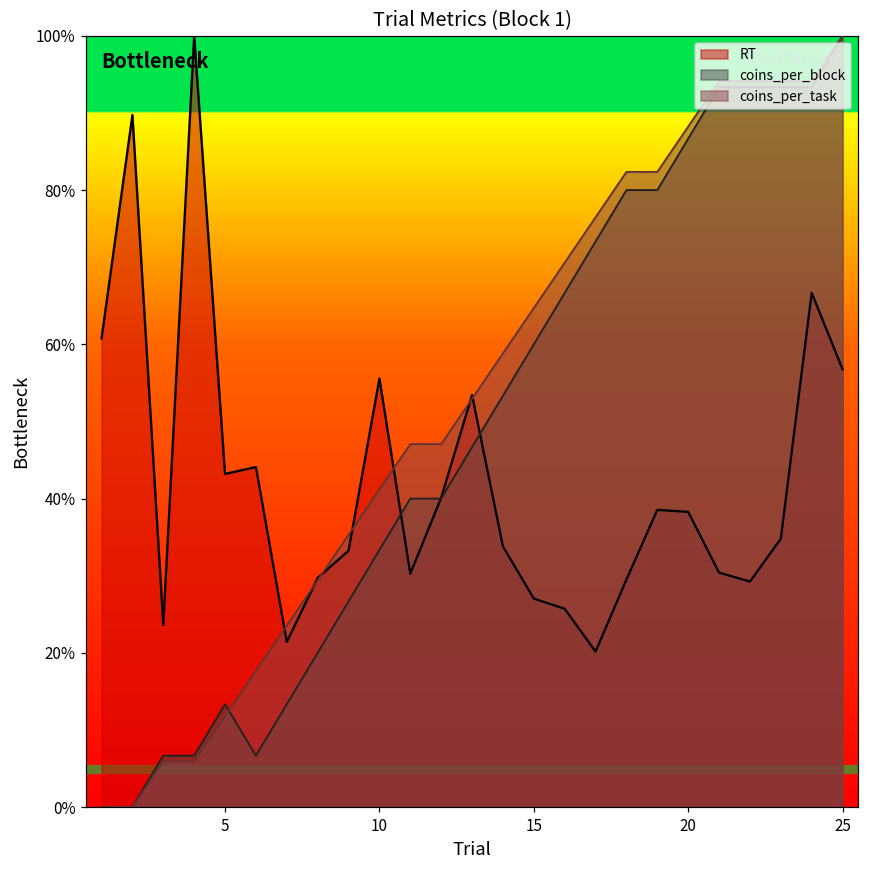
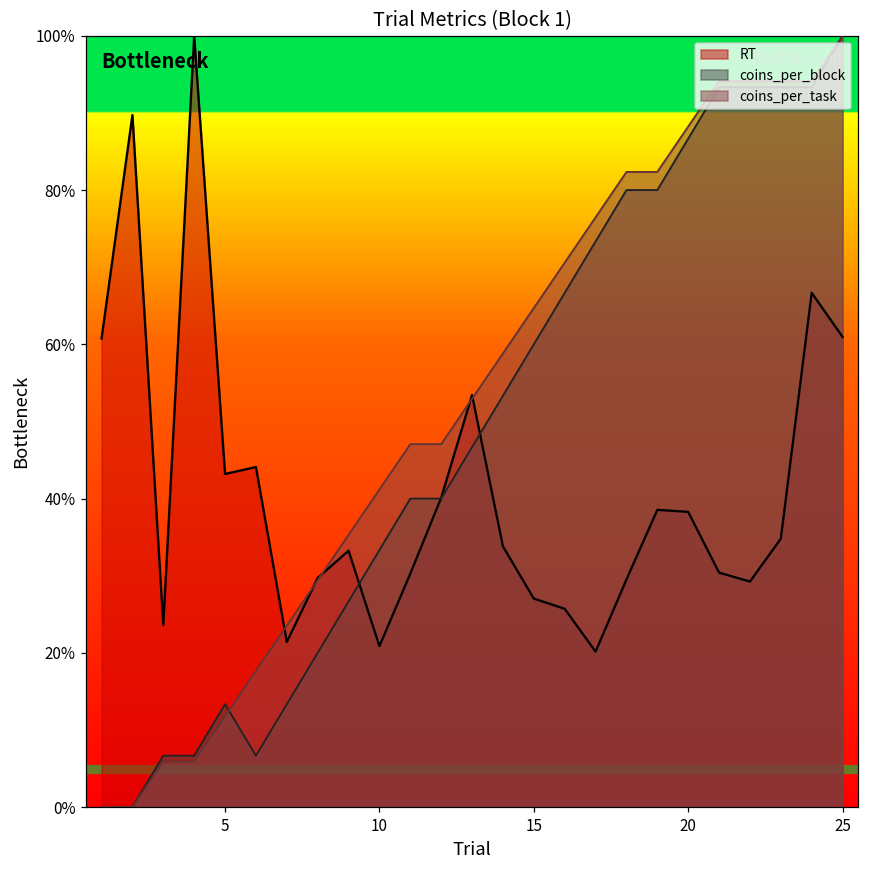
  {
    "RT": {
      "5": "43%",
-     "10": "56%",
+     "10": "21%",
      "15": "27%",
      "20": "38%",
-     "25": "57%"
+     "25": "61%"
    }
  }
